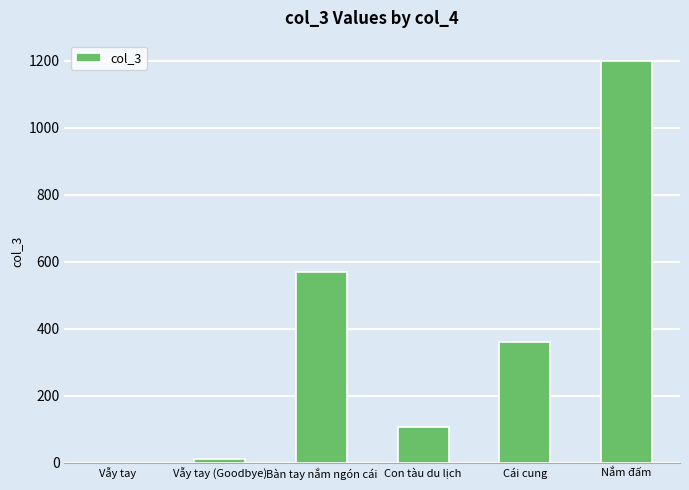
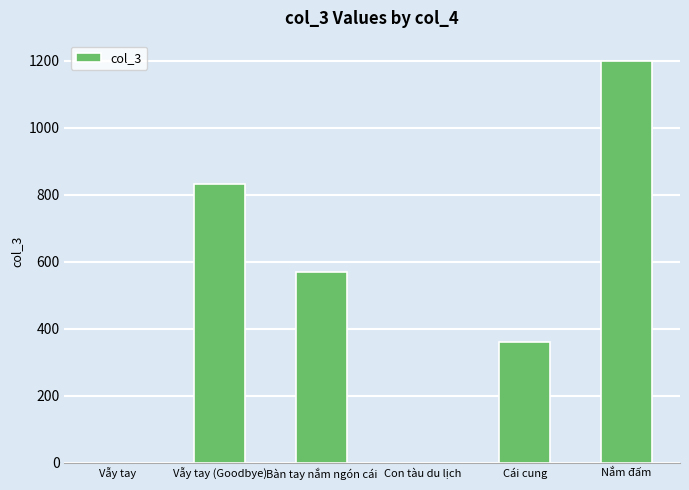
  {
    "Vẫy tay": 0,
-   "Vẫy tay (Goodbye)": 10,
+   "Vẫy tay (Goodbye)": 830,
    "Bàn tay nắm ngón cái": 570,
-   "Con tàu du lịch": 110,
+   "Con tàu du lịch": 0,
    "Cái cung": 360,
    "Nắm đấm": 1200
  }
